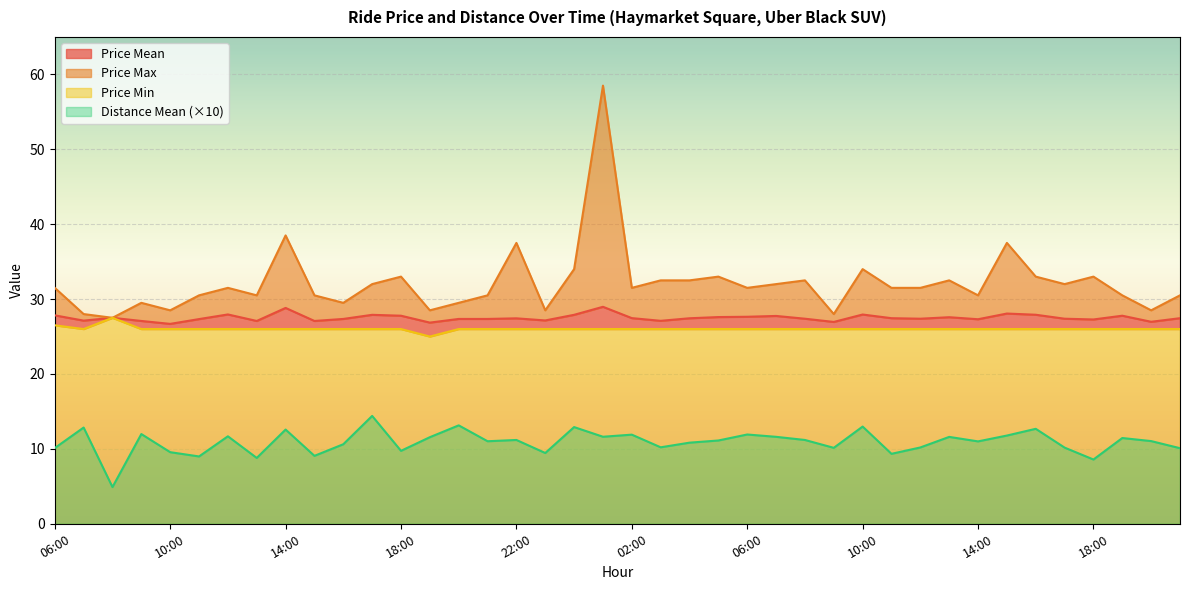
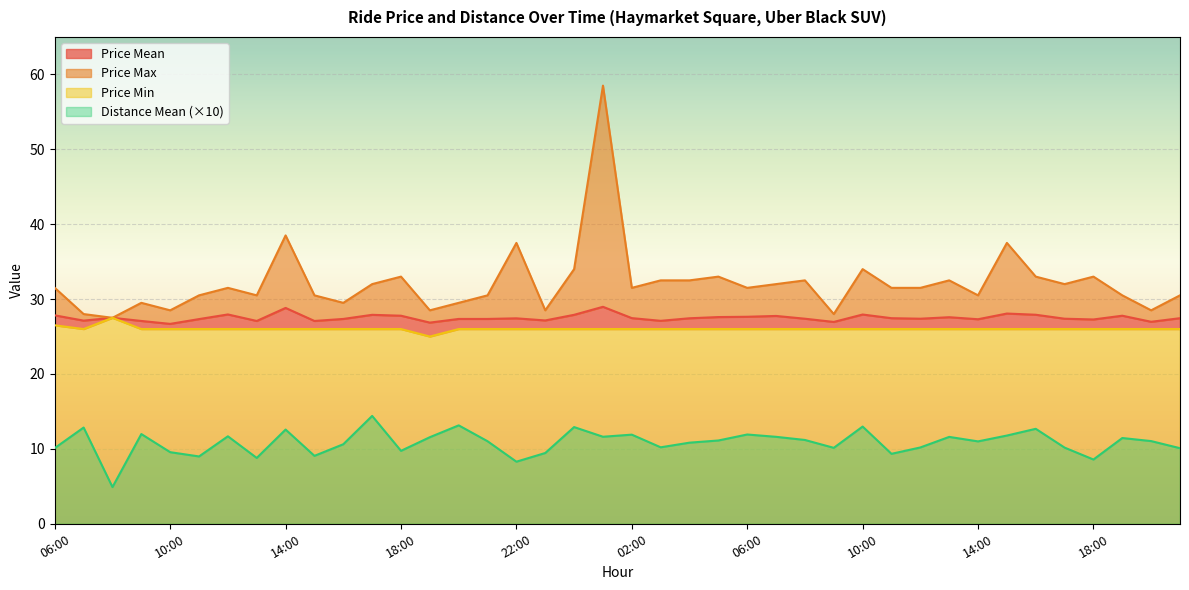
  {
    "Price Min": {
      "22:00": 26,
      "02:00": 26
    },
    "Distance Mean (×10)": {
-     "22:00": 11,
+     "22:00": 8,
      "02:00": 12
    }
  }
